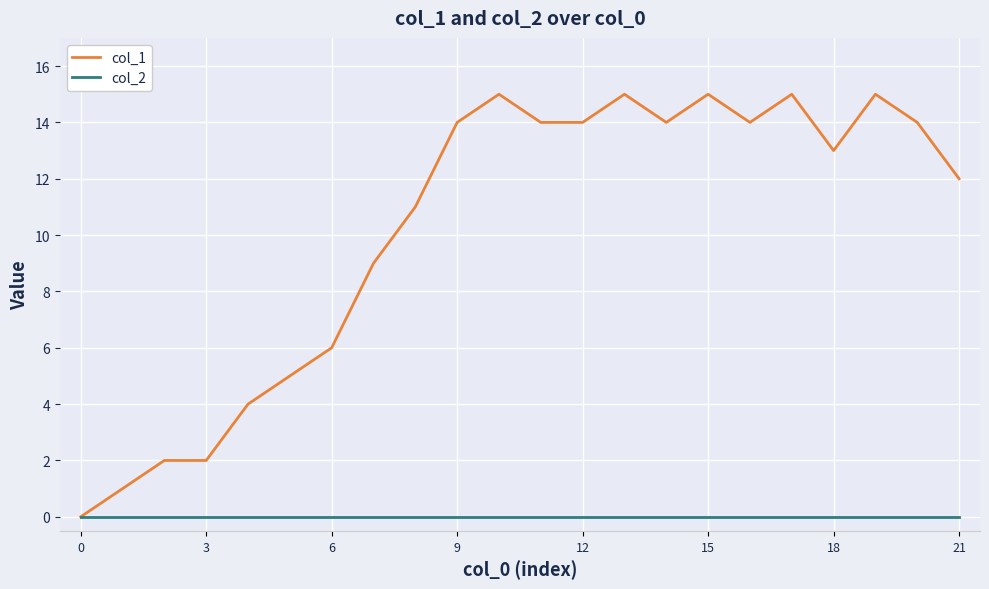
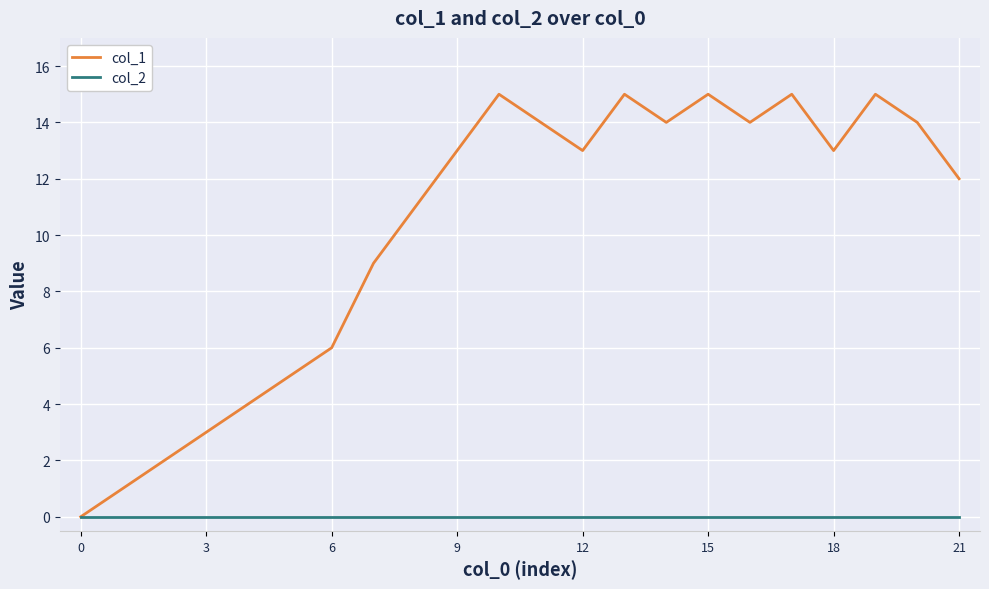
  {
    "col_1": {
-     "3": 2,
+     "3": 3,
      "6": 6,
-     "9": 14,
-     "12": 14,
+     "9": 13,
+     "12": 13,
      "15": 15,
      "18": 13,
      "21": 12
    },
    "col_2": {
      "3": 0,
      "6": 0,
      "9": 0,
      "12": 0,
      "15": 0,
      "18": 0,
      "21": 0
    }
  }
